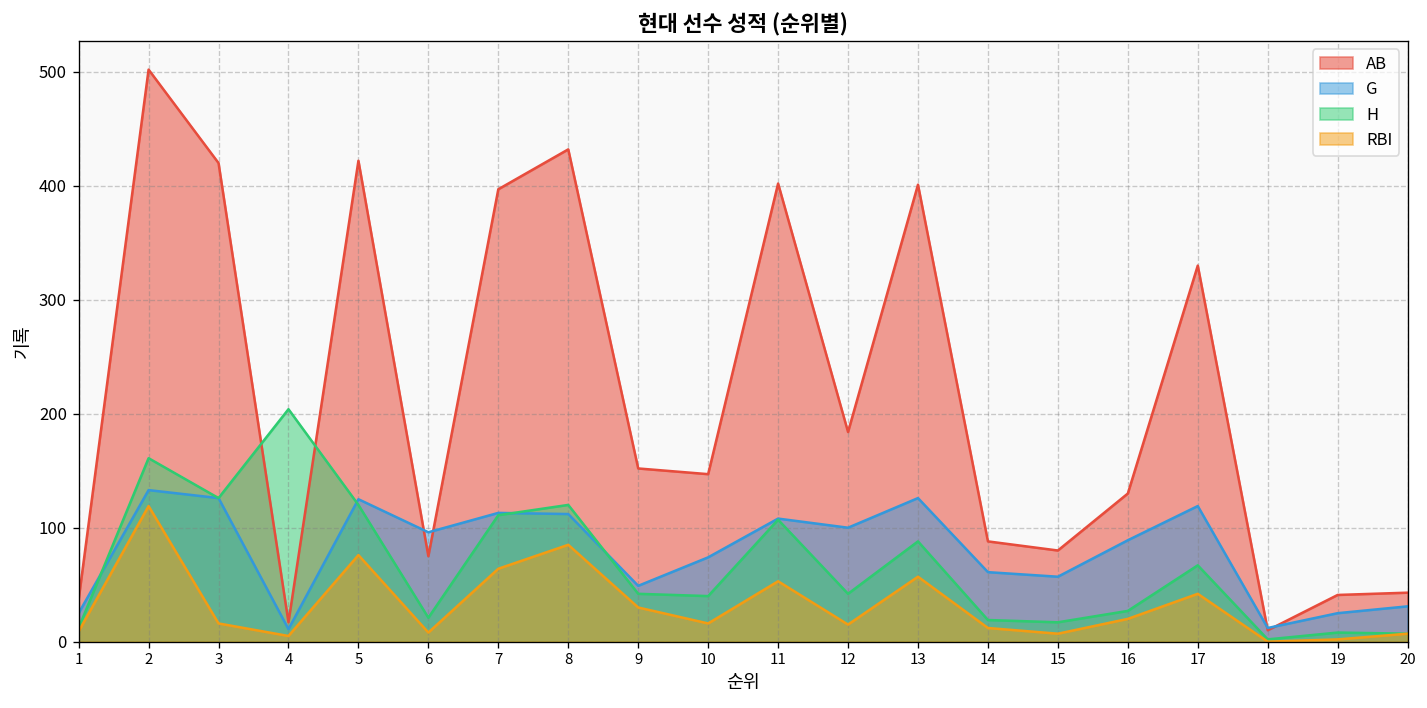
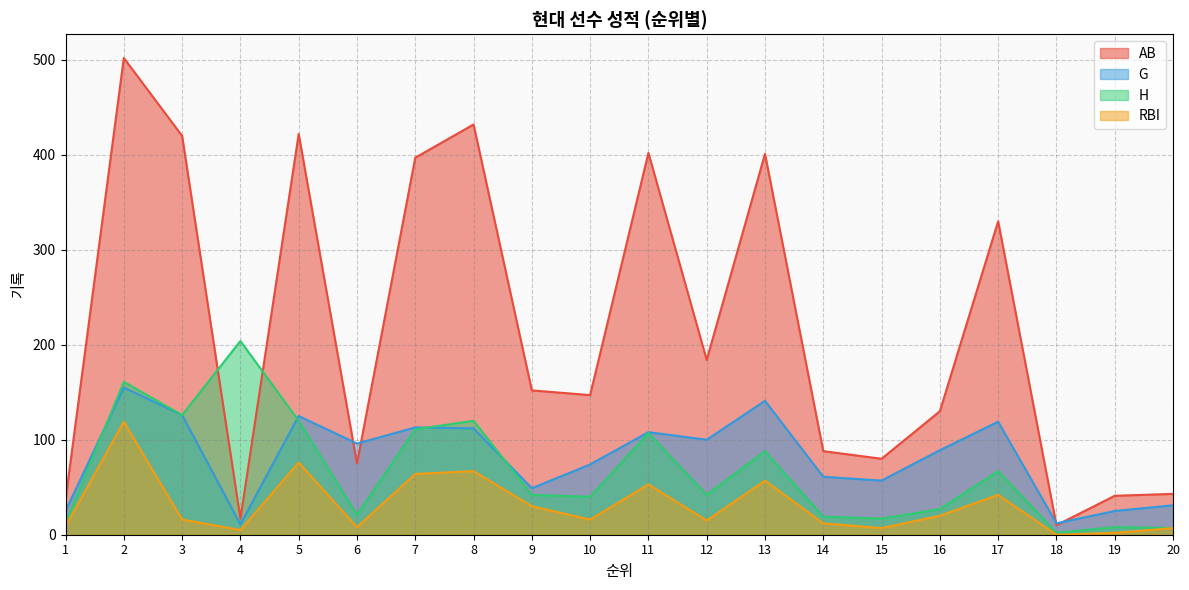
  {
    "AB": {
      "1": 40,
      "2": 500,
      "3": 420,
      "4": 20,
      "5": 420,
      "6": 80,
      "7": 400,
      "8": 430,
      "9": 150,
      "10": 150,
      "11": 400,
      "12": 180,
      "13": 400,
      "14": 90,
      "15": 80,
      "16": 130,
      "17": 330,
      "19": 40,
      "20": 40
    },
    "G": {
      "1": 30,
-     "2": 130,
+     "2": 160,
      "4": 10,
      "5": 130,
      "6": 100,
      "8": 110,
      "9": 50,
      "10": 70,
      "12": 100,
-     "13": 130,
+     "13": 140,
      "14": 60,
      "15": 60,
      "16": 90,
      "17": 120,
      "19": 30,
      "20": 30
    },
    "H": {
      "1": 10,
      "2": 160,
      "4": 200,
      "5": 120,
      "6": 20,
      "8": 120,
      "9": 40,
      "10": 40,
      "12": 40,
      "13": 90,
      "14": 20,
      "15": 20,
      "16": 30,
      "17": 70,
      "19": 10
    },
    "RBI": {
      "1": 10,
      "2": 120,
      "3": 20,
      "4": 10,
      "5": 80,
      "6": 10,
      "7": 60,
-     "8": 90,
+     "8": 70,
      "9": 30,
      "10": 20,
      "11": 50,
      "12": 20,
      "13": 60,
      "14": 10,
      "15": 10,
      "16": 20,
      "17": 40,
      "19": 0
    }
  }
